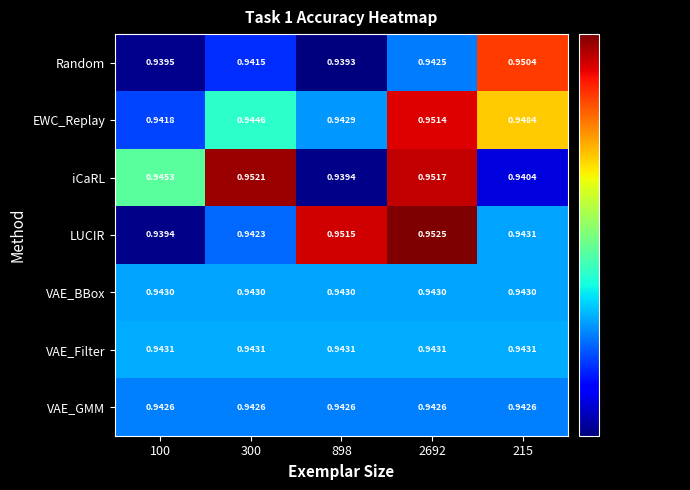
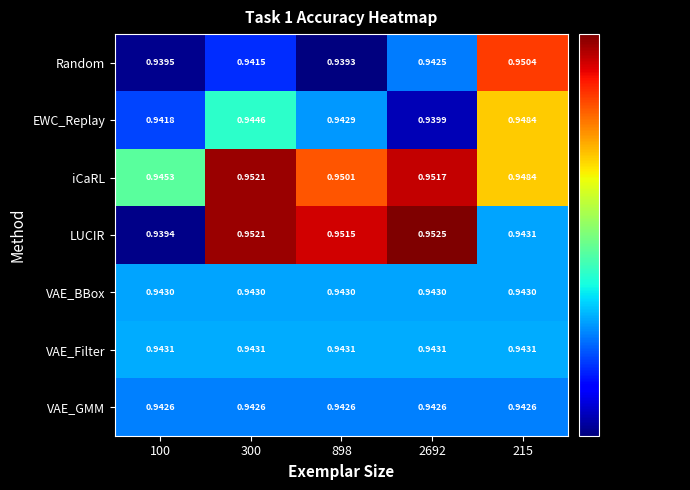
  {
    "Random": {
      "100": 0.9395,
      "300": 0.9415,
      "898": 0.9393,
      "2692": 0.9425,
      "215": 0.9504
    },
    "EWC_Replay": {
      "100": 0.9418,
      "300": 0.9446,
      "898": 0.9429,
-     "2692": 0.9514,
+     "2692": 0.9399,
      "215": 0.9484
    },
    "iCaRL": {
      "100": 0.9453,
      "300": 0.9521,
-     "898": 0.9394,
+     "898": 0.9501,
      "2692": 0.9517,
-     "215": 0.9404
+     "215": 0.9484
    },
    "LUCIR": {
      "100": 0.9394,
-     "300": 0.9423,
+     "300": 0.9521,
      "898": 0.9515,
      "2692": 0.9525,
      "215": 0.9431
    },
    "VAE_BBox": {
      "100": 0.9430,
      "300": 0.9430,
      "898": 0.9430,
      "2692": 0.9430,
      "215": 0.9430
    },
    "VAE_Filter": {
      "100": 0.9431,
      "300": 0.9431,
      "898": 0.9431,
      "2692": 0.9431,
      "215": 0.9431
    },
    "VAE_GMM": {
      "100": 0.9426,
      "300": 0.9426,
      "898": 0.9426,
      "2692": 0.9426,
      "215": 0.9426
    }
  }
